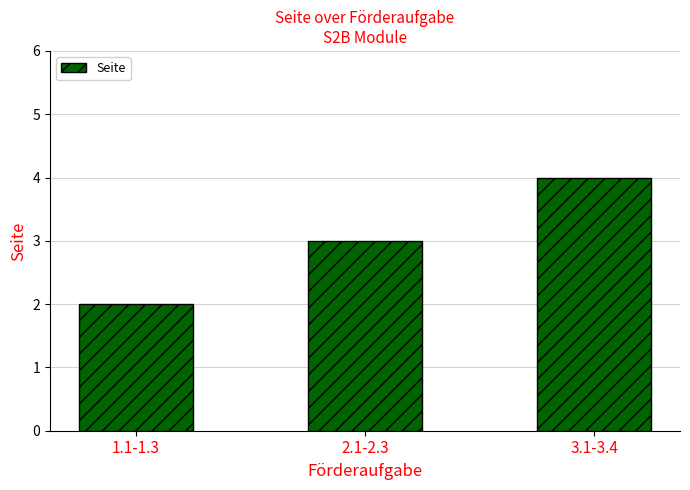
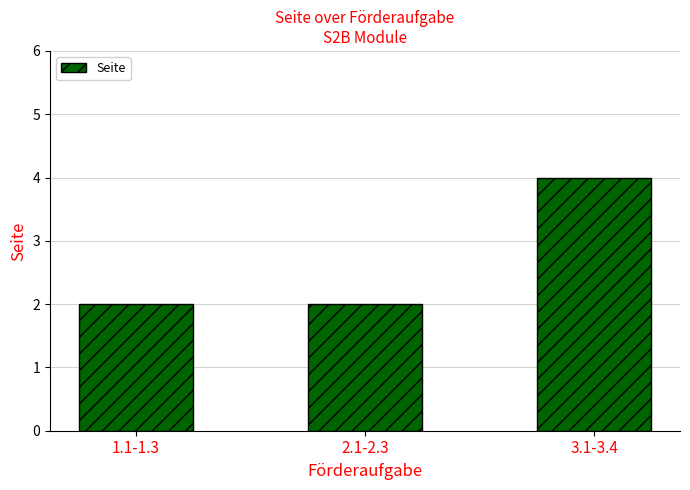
  {
    "1.1-1.3": 2,
-   "2.1-2.3": 3,
+   "2.1-2.3": 2,
    "3.1-3.4": 4
  }
